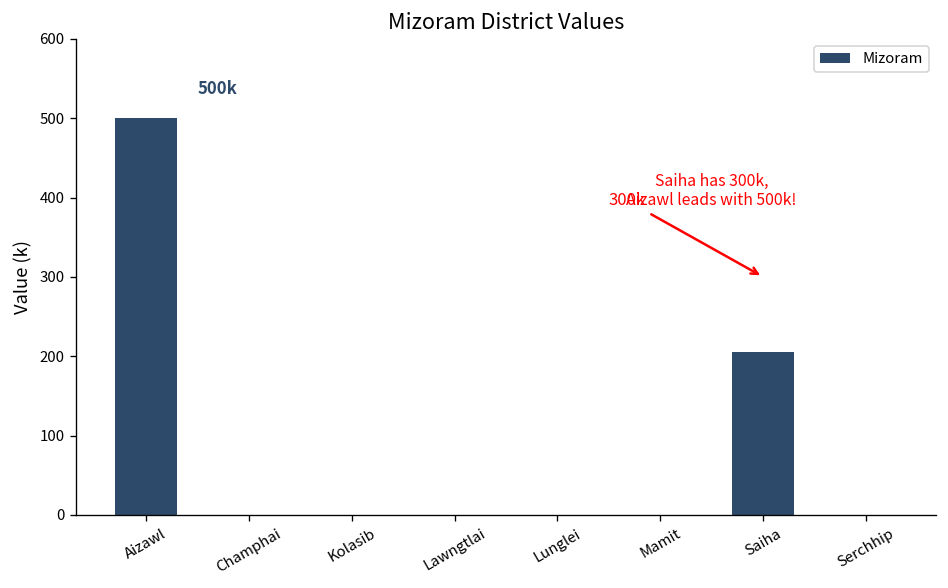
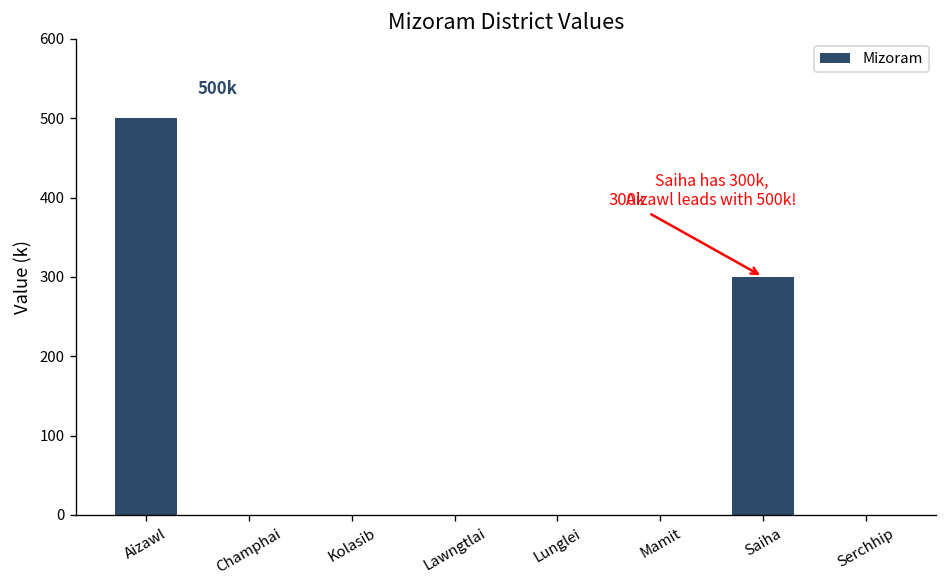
  {
    "Aizawl": 500,
    "Champhai": 0,
    "Kolasib": 0,
    "Lawngtlai": 0,
    "Lunglei": 0,
    "Mamit": 0,
-   "Saiha": 210,
+   "Saiha": 300,
    "Serchhip": 0
  }
